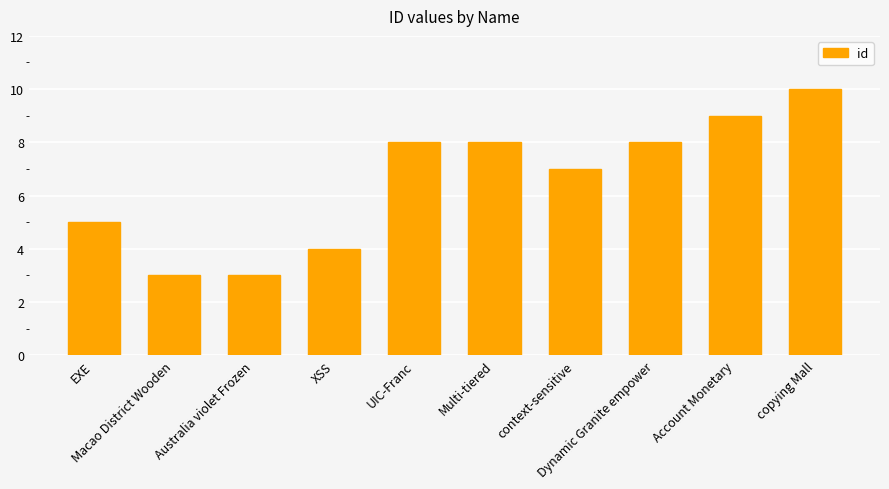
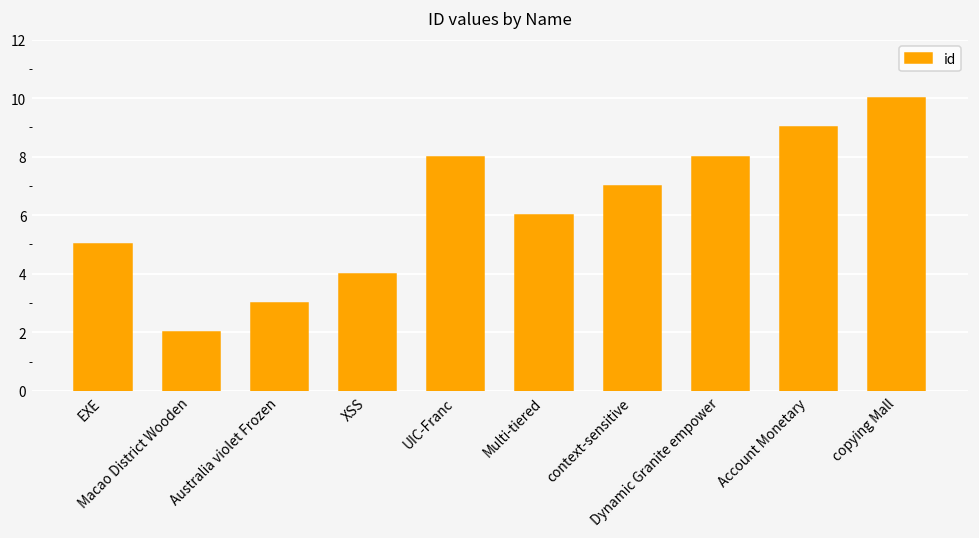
  {
    "EXE": 5,
-   "Macao District Wooden": 3,
+   "Macao District Wooden": 2,
    "Australia violet Frozen": 3,
    "XSS": 4,
    "UIC-Franc": 8,
-   "Multi-tiered": 8,
+   "Multi-tiered": 6,
    "context-sensitive": 7,
    "Dynamic Granite empower": 8,
    "Account Monetary": 9,
    "copying Mall": 10
  }
